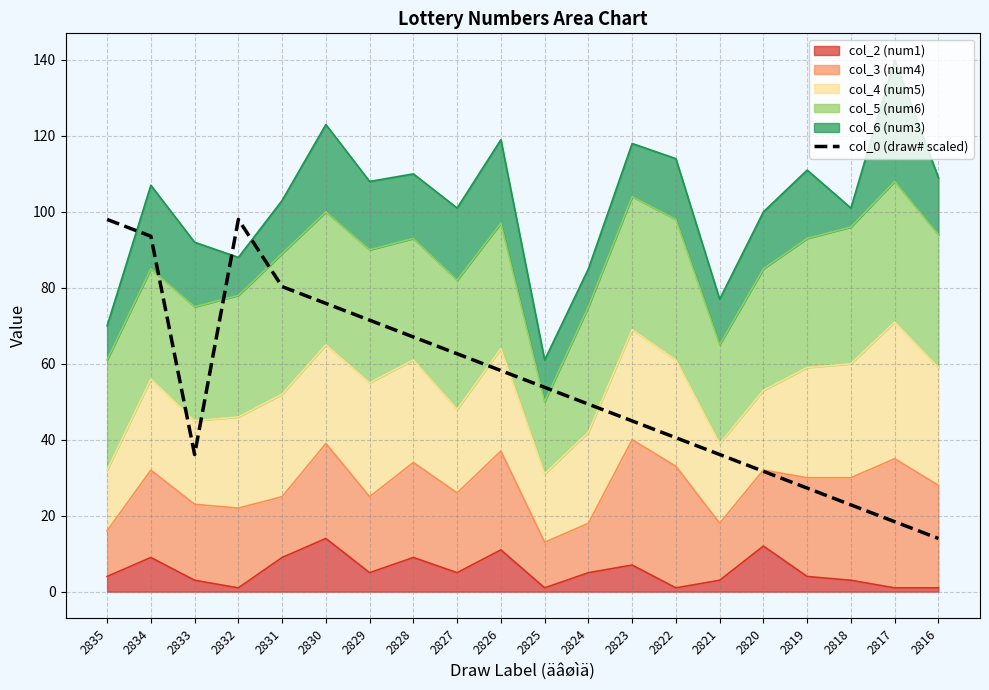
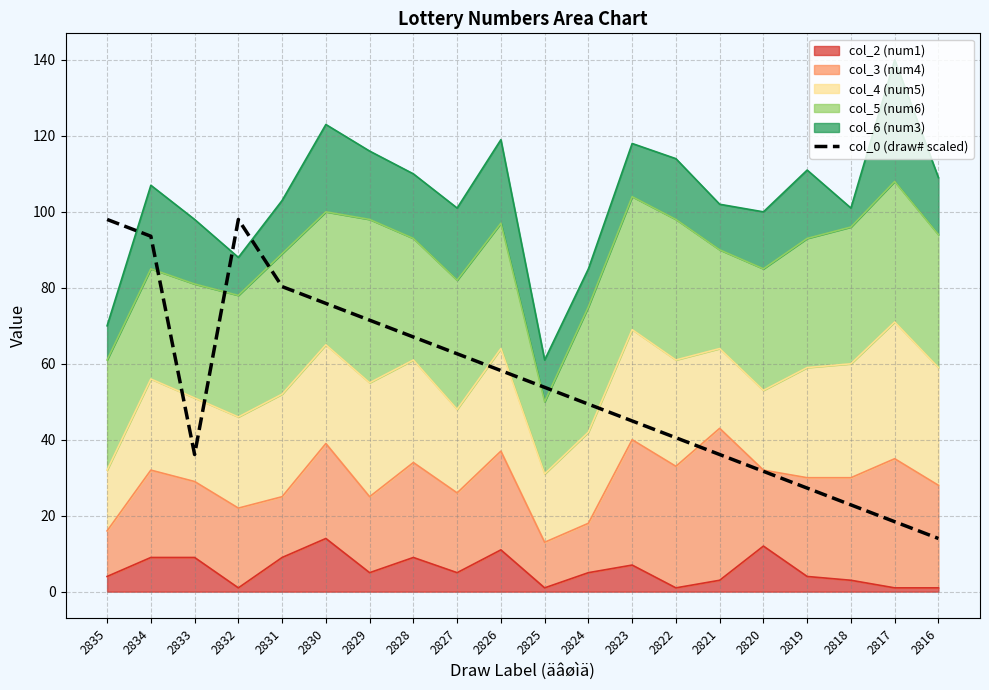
  {
    "col_2 (num1)": {
      "2835": 4,
      "2834": 9,
-     "2833": 3,
+     "2833": 9,
      "2832": 1,
      "2831": 9,
      "2830": 14,
      "2829": 5,
      "2828": 9,
      "2827": 5,
      "2826": 11,
      "2825": 1,
      "2824": 5,
      "2823": 7,
      "2822": 1,
      "2821": 3,
      "2820": 12,
      "2819": 4,
      "2818": 3,
      "2817": 1,
      "2816": 1
    },
    "col_3 (num4)": {
      "2835": 12,
      "2834": 23,
      "2833": 20,
      "2832": 21,
      "2831": 16,
      "2830": 25,
      "2829": 20,
      "2828": 25,
      "2827": 21,
      "2826": 26,
      "2825": 12,
      "2824": 13,
      "2823": 33,
      "2822": 32,
-     "2821": 15,
+     "2821": 40,
      "2819": 26,
      "2818": 27,
      "2817": 34,
      "2816": 27
    },
    "col_4 (num5)": {
      "2835": 16,
      "2834": 24,
      "2833": 22,
      "2832": 24,
      "2831": 27,
      "2830": 26,
      "2829": 30,
      "2828": 27,
      "2827": 22,
      "2826": 27,
      "2825": 18,
      "2824": 24,
      "2823": 29,
      "2822": 28,
      "2821": 21,
      "2820": 21,
      "2819": 29,
      "2818": 30,
      "2817": 36,
      "2816": 31
    },
    "col_5 (num6)": {
      "2835": 29,
      "2834": 29,
      "2833": 30,
      "2832": 32,
      "2831": 37,
      "2830": 35,
-     "2829": 35,
+     "2829": 43,
      "2828": 32,
      "2827": 34,
      "2826": 33,
      "2825": 19,
      "2824": 33,
      "2823": 35,
      "2822": 37,
      "2821": 26,
      "2820": 32,
      "2819": 34,
      "2818": 36,
      "2817": 37,
      "2816": 35
    },
    "col_6 (num3)": {
      "2835": 9,
      "2834": 22,
      "2833": 17,
      "2832": 10,
      "2831": 14,
      "2830": 23,
      "2829": 18,
      "2828": 17,
      "2827": 19,
      "2826": 22,
      "2825": 11,
      "2824": 10,
      "2823": 14,
      "2822": 16,
      "2821": 12,
      "2820": 15,
      "2819": 18,
      "2818": 5,
      "2816": 15
    },
    "col_0 (draw# scaled)": {
      "2835": 98,
      "2834": 94,
      "2833": 36,
      "2832": 98,
      "2831": 80,
      "2830": 76,
      "2829": 71,
      "2828": 67,
      "2827": 63,
      "2826": 58,
      "2825": 54,
      "2824": 49,
      "2823": 45,
      "2822": 41,
      "2821": 36,
      "2819": 27,
      "2818": 23,
      "2817": 18,
      "2816": 14
    }
  }
